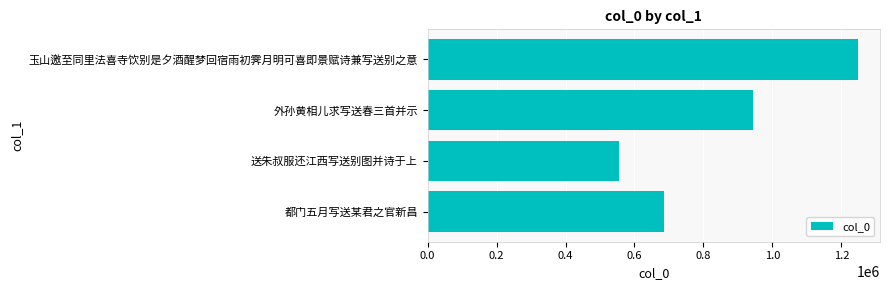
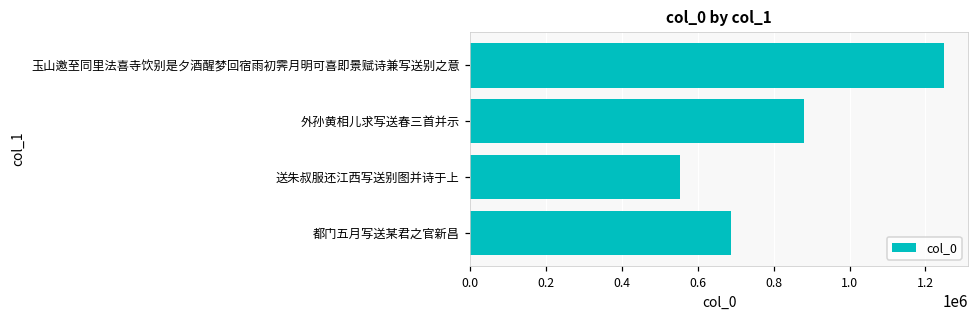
  {
    "玉山邀至同里法喜寺饮别是夕酒醒梦回宿雨初霁月明可喜即景赋诗兼写送别之意": 1250000,
-   "外孙黄相儿求写送春三首并示": 940000,
+   "外孙黄相儿求写送春三首并示": 880000,
    "送朱叔服还江西写送别图并诗于上": 550000,
    "都门五月写送某君之官新昌": 690000
  }
